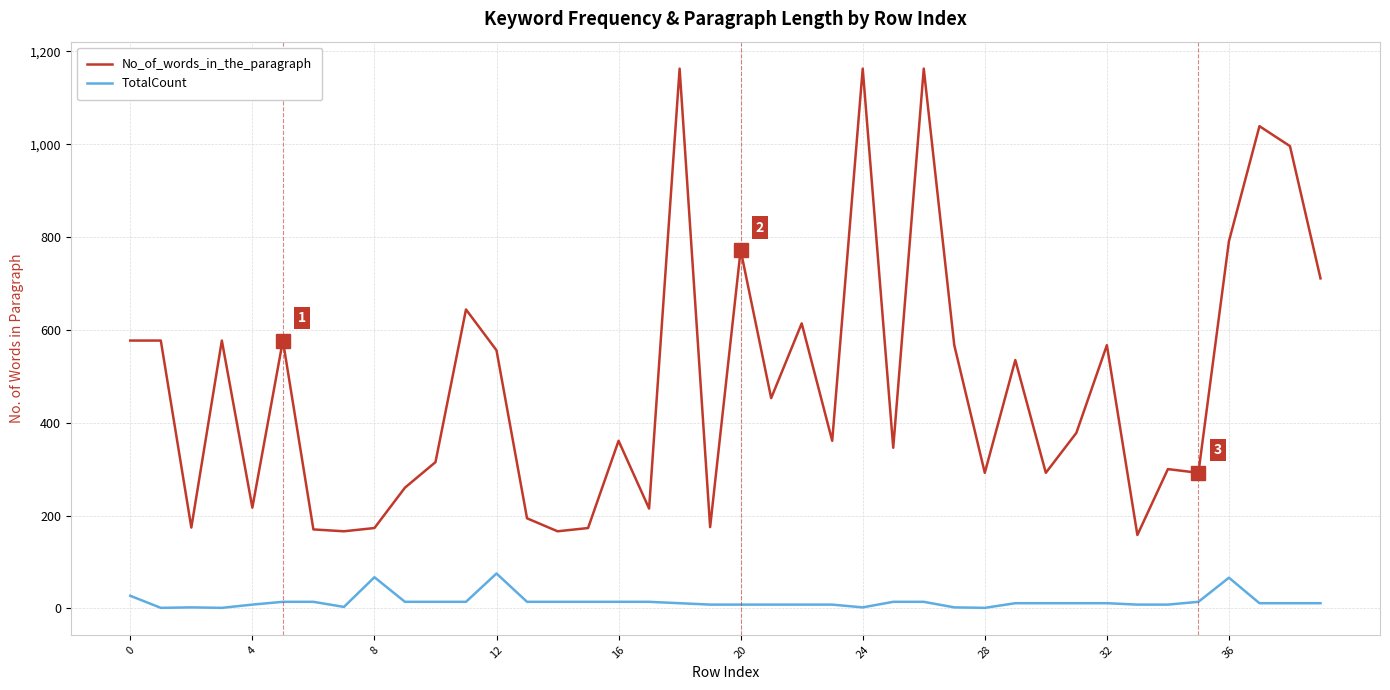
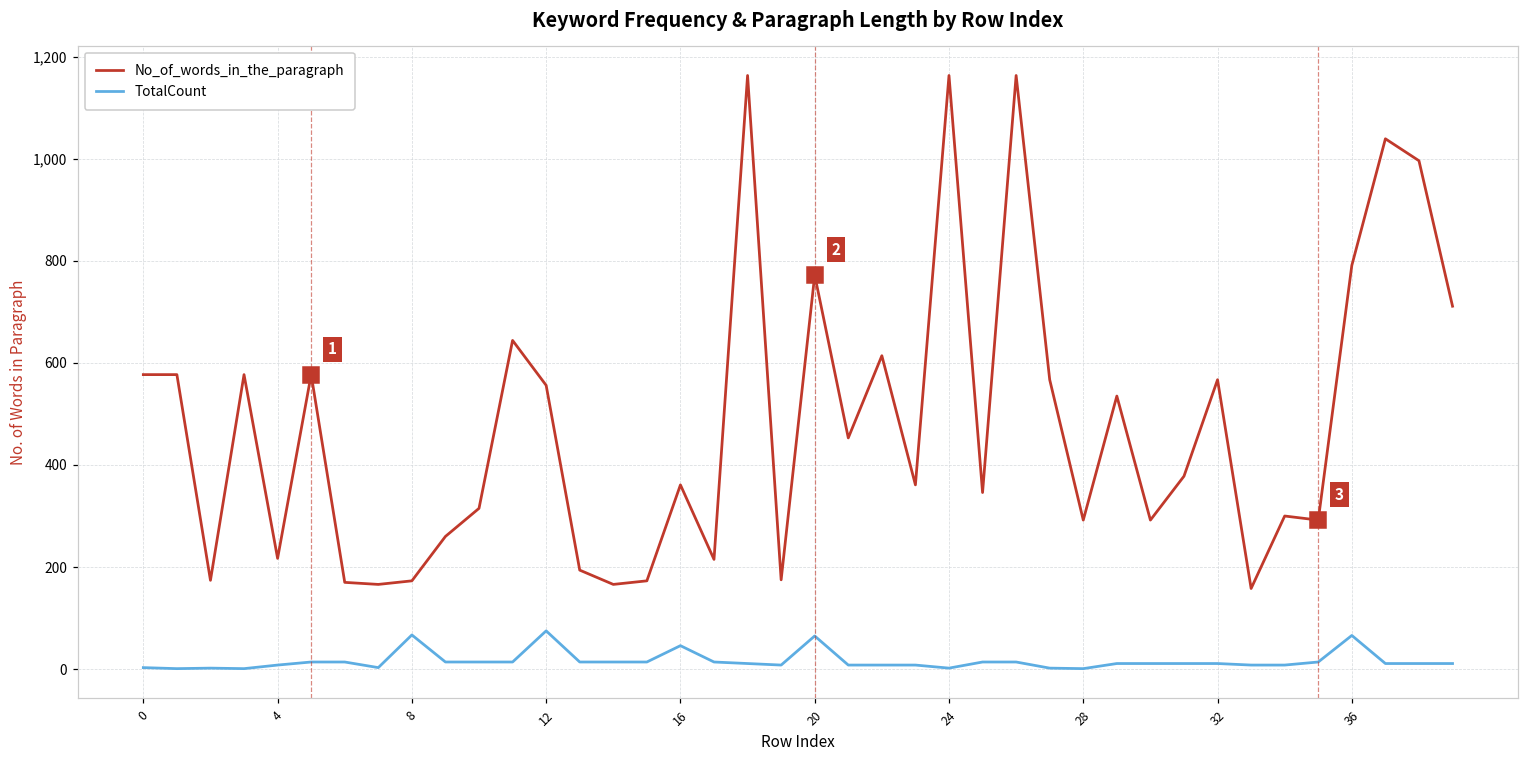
  {
    "TotalCount": {
-     "0": 30,
+     "0": 0,
      "4": 10,
      "8": 70,
      "12": 80,
-     "16": 10,
-     "20": 10,
+     "16": 50,
+     "20": 70,
      "24": 0,
      "28": 0,
      "32": 10,
      "36": 70
    }
  }
